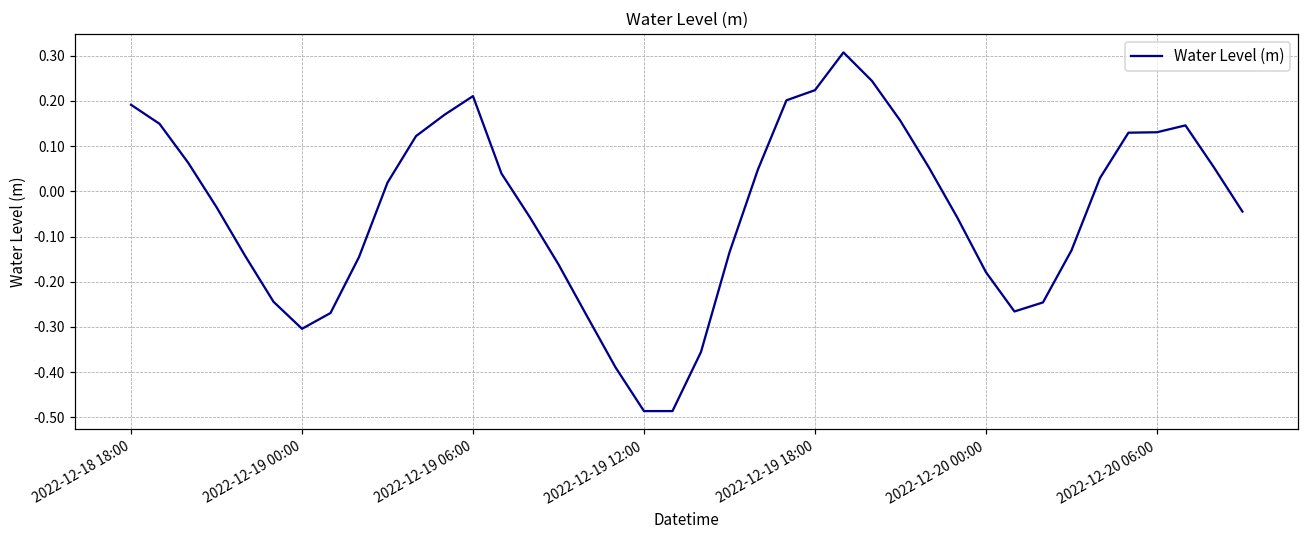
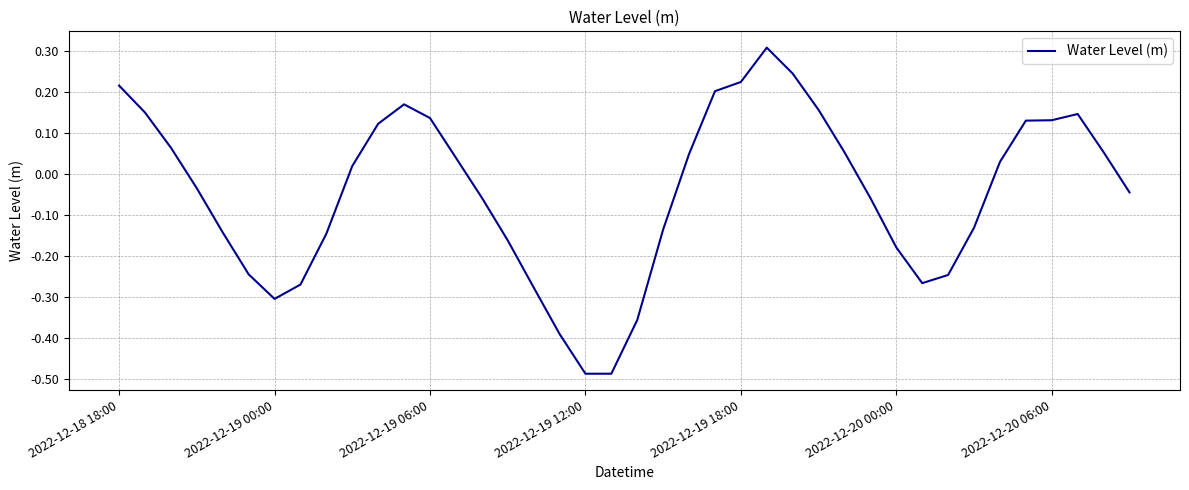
  {
-   "2022-12-18 18:00": 0.19,
+   "2022-12-18 18:00": 0.22,
    "2022-12-19 00:00": -0.30,
-   "2022-12-19 06:00": 0.21,
+   "2022-12-19 06:00": 0.14,
    "2022-12-19 12:00": -0.49,
    "2022-12-19 18:00": 0.22,
    "2022-12-20 00:00": -0.18,
    "2022-12-20 06:00": 0.13
  }
